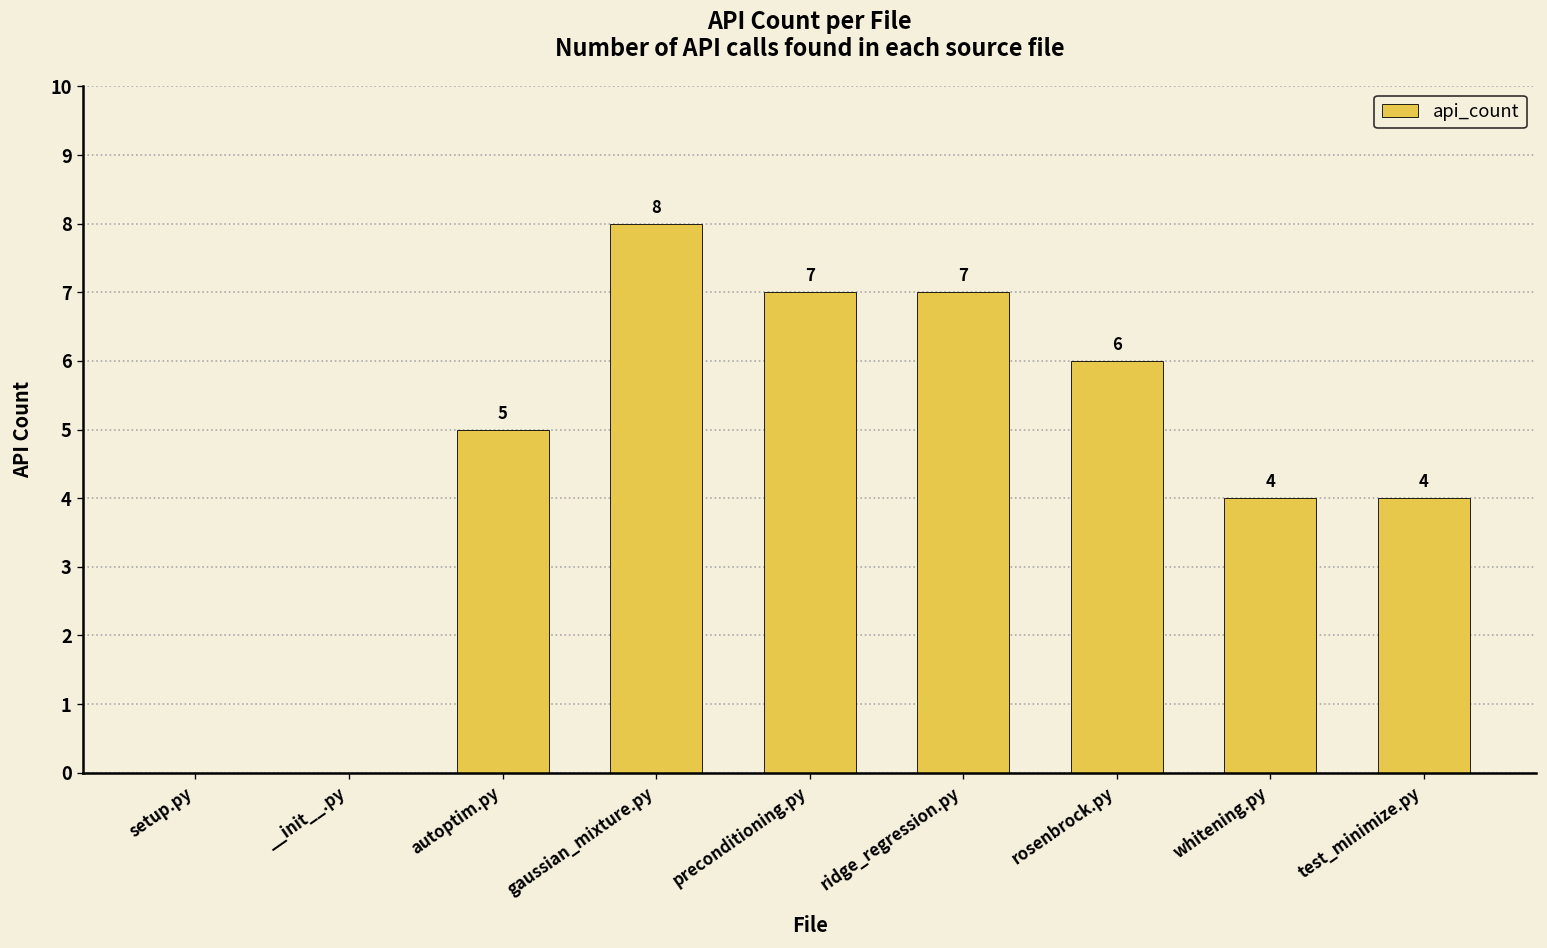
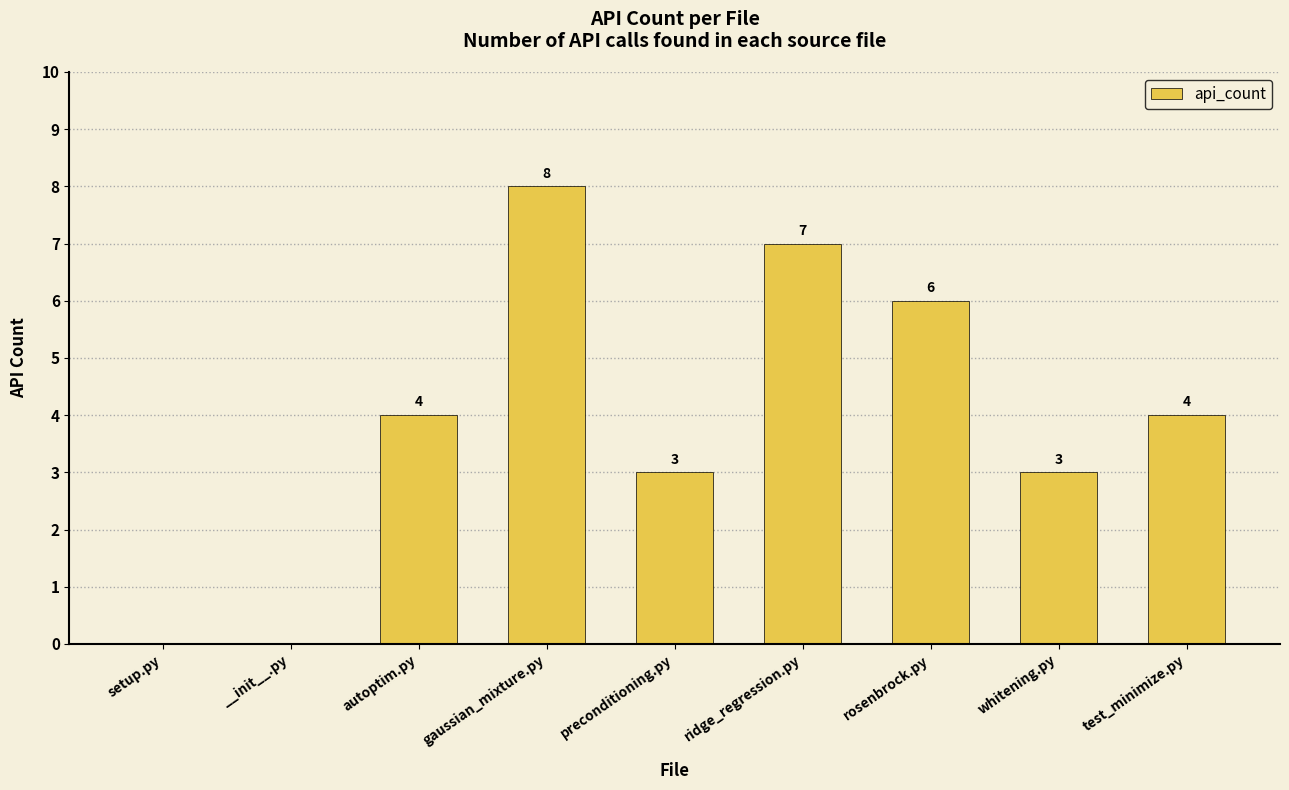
  {
-   "autoptim.py": 5,
+   "autoptim.py": 4,
    "gaussian_mixture.py": 8,
-   "preconditioning.py": 7,
+   "preconditioning.py": 3,
    "ridge_regression.py": 7,
    "rosenbrock.py": 6,
-   "whitening.py": 4,
+   "whitening.py": 3,
    "test_minimize.py": 4
  }
